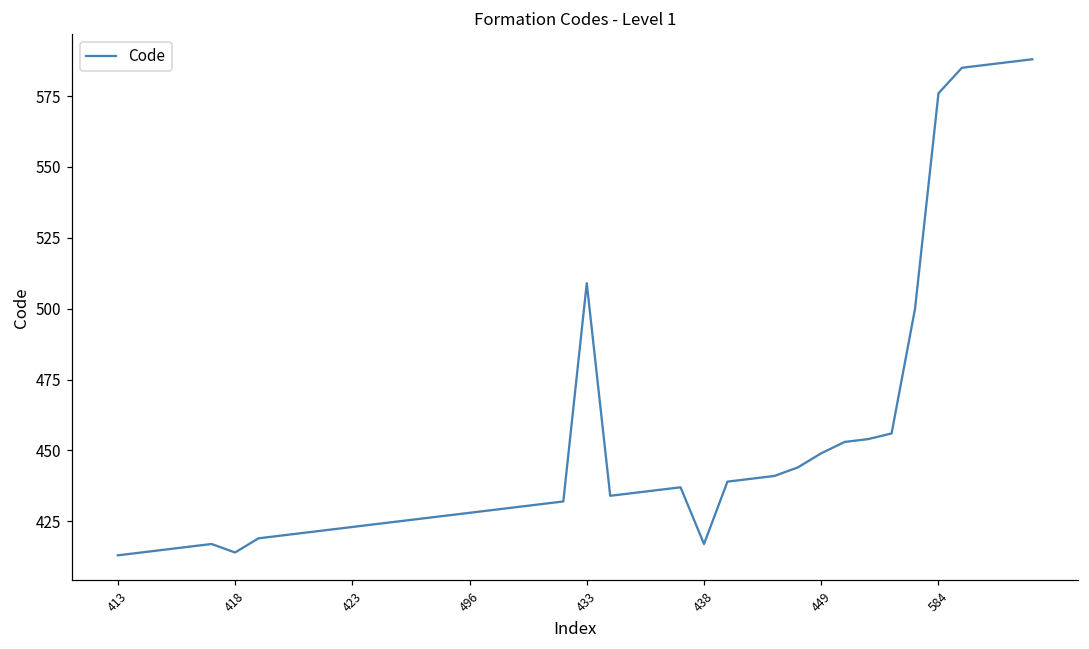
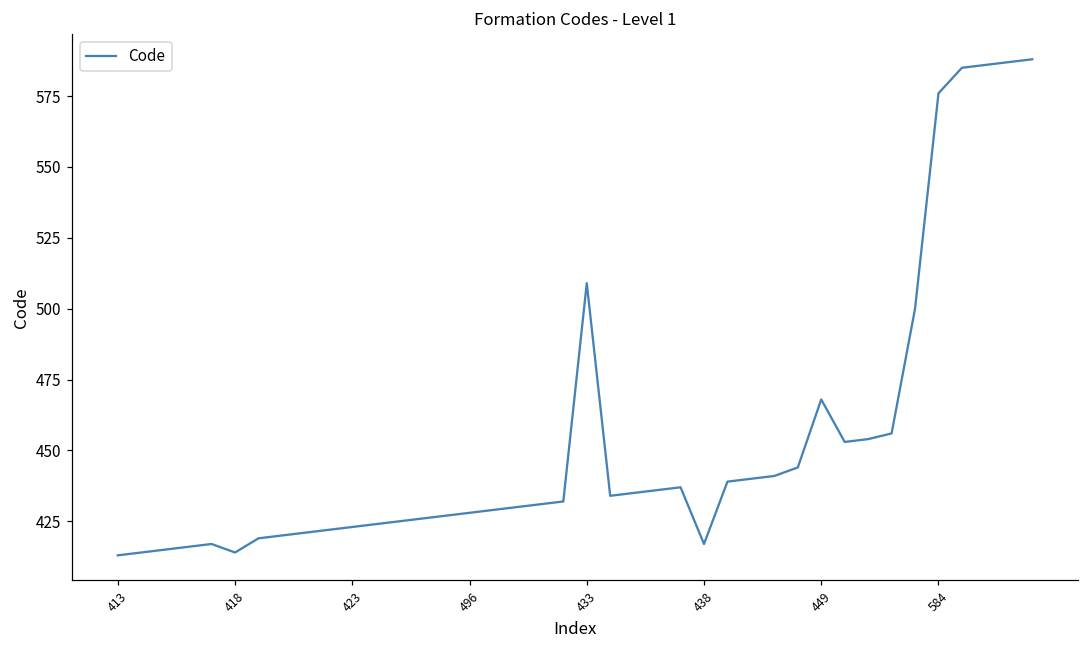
  {
    "413": 413,
    "418": 414,
    "423": 423,
    "496": 428,
    "433": 509,
    "438": 417,
-   "449": 449,
+   "449": 468,
    "584": 576
  }
